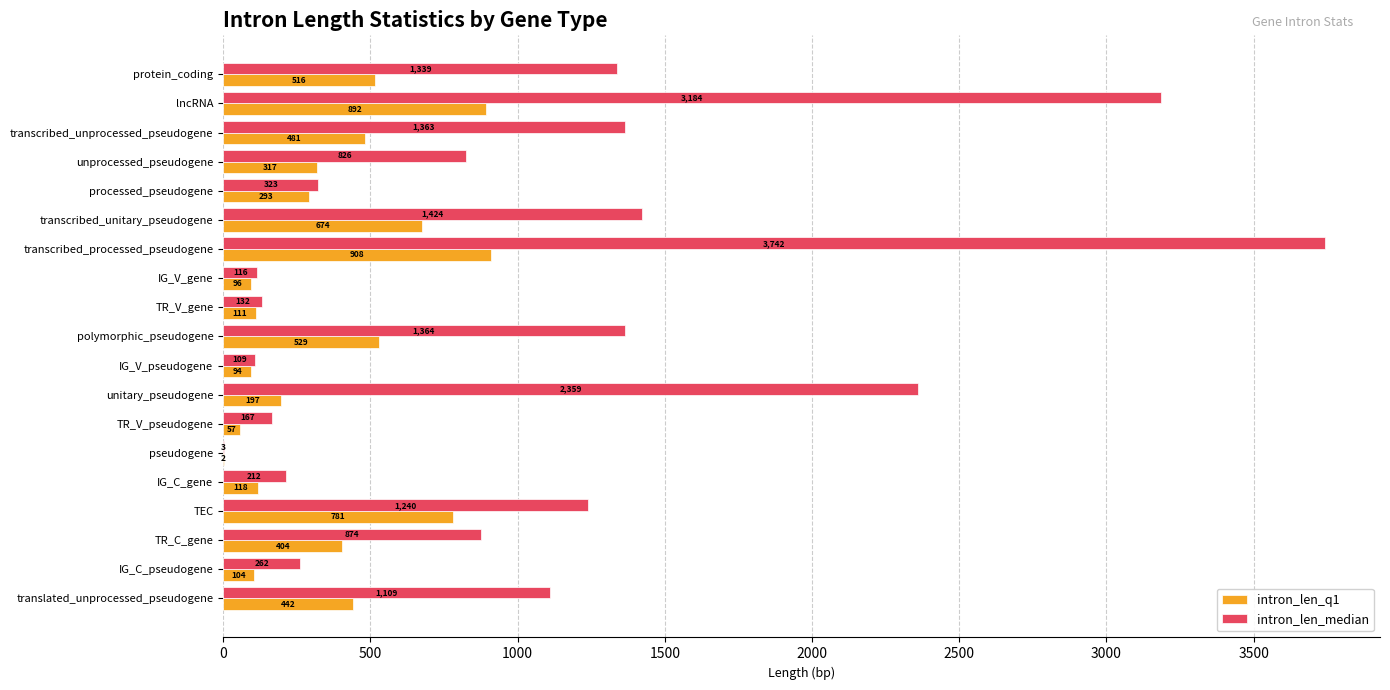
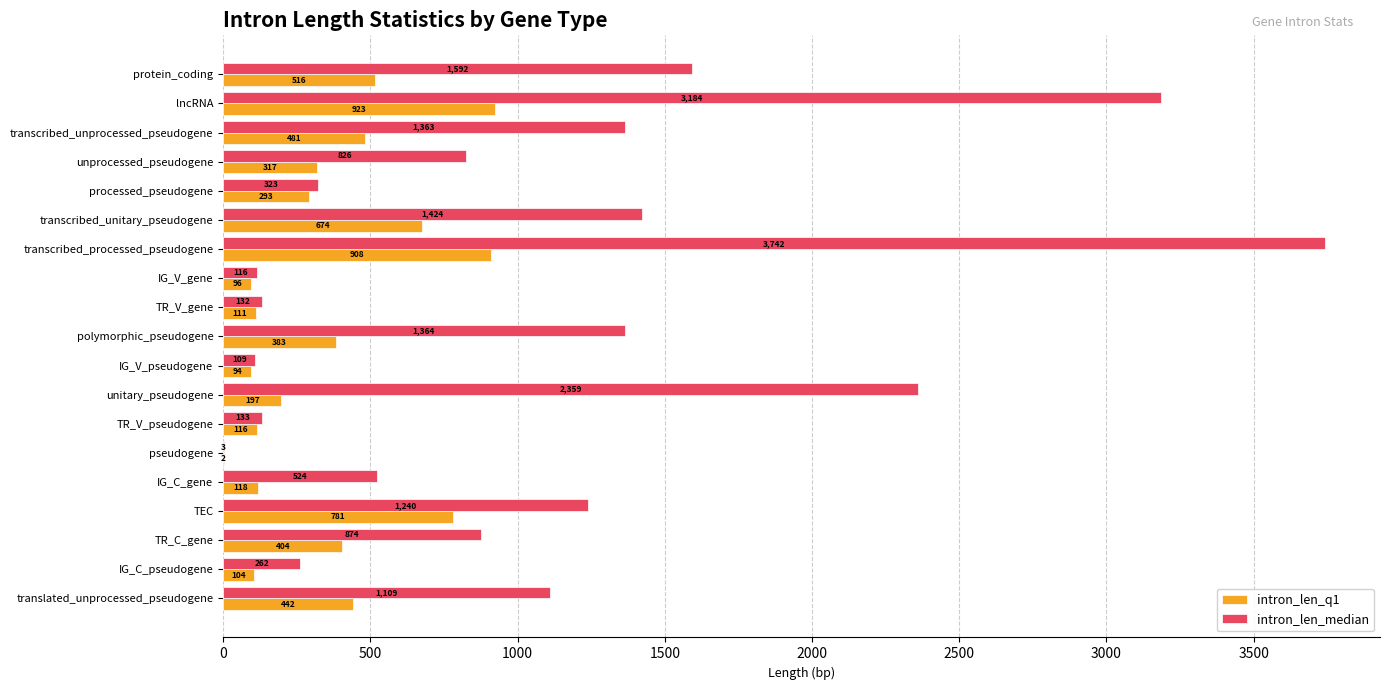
  {
    "intron_len_q1": {
      "protein_coding": "516",
-     "lncRNA": "892",
+     "lncRNA": "923",
      "transcribed_unprocessed_pseudogene": "481",
      "unprocessed_pseudogene": "317",
      "processed_pseudogene": "293",
      "transcribed_unitary_pseudogene": "674",
      "transcribed_processed_pseudogene": "908",
      "IG_V_gene": "96",
      "TR_V_gene": "111",
-     "polymorphic_pseudogene": "529",
+     "polymorphic_pseudogene": "383",
      "IG_V_pseudogene": "94",
      "unitary_pseudogene": "197",
-     "TR_V_pseudogene": "57",
+     "TR_V_pseudogene": "116",
      "pseudogene": "2",
      "IG_C_gene": "118",
      "TEC": "781",
      "TR_C_gene": "404",
      "IG_C_pseudogene": "104",
      "translated_unprocessed_pseudogene": "442"
    },
    "intron_len_median": {
-     "protein_coding": "1,339",
+     "protein_coding": "1,592",
      "lncRNA": "3,184",
      "transcribed_unprocessed_pseudogene": "1,363",
      "unprocessed_pseudogene": "826",
      "processed_pseudogene": "323",
      "transcribed_unitary_pseudogene": "1,424",
      "transcribed_processed_pseudogene": "3,742",
      "IG_V_gene": "116",
      "TR_V_gene": "132",
      "polymorphic_pseudogene": "1,364",
      "IG_V_pseudogene": "109",
      "unitary_pseudogene": "2,359",
-     "TR_V_pseudogene": "167",
+     "TR_V_pseudogene": "133",
      "pseudogene": "3",
-     "IG_C_gene": "212",
+     "IG_C_gene": "524",
      "TEC": "1,240",
      "TR_C_gene": "874",
      "IG_C_pseudogene": "262",
      "translated_unprocessed_pseudogene": "1,109"
    }
  }
